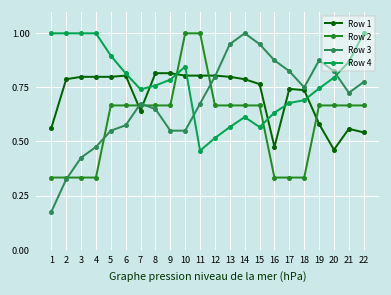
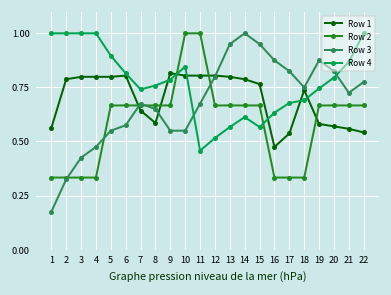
  {
    "Row 1": {
      "1": 0.56,
      "2": 0.79,
      "3": 0.80,
      "4": 0.80,
      "5": 0.80,
      "7": 0.64,
-     "8": 0.82,
+     "8": 0.59,
      "9": 0.82,
      "10": 0.80,
      "11": 0.80,
      "13": 0.80,
      "14": 0.79,
      "15": 0.77,
      "16": 0.47,
-     "17": 0.74,
+     "17": 0.54,
      "19": 0.58,
-     "20": 0.46,
+     "20": 0.57,
      "21": 0.56,
      "22": 0.54
    }
  }
